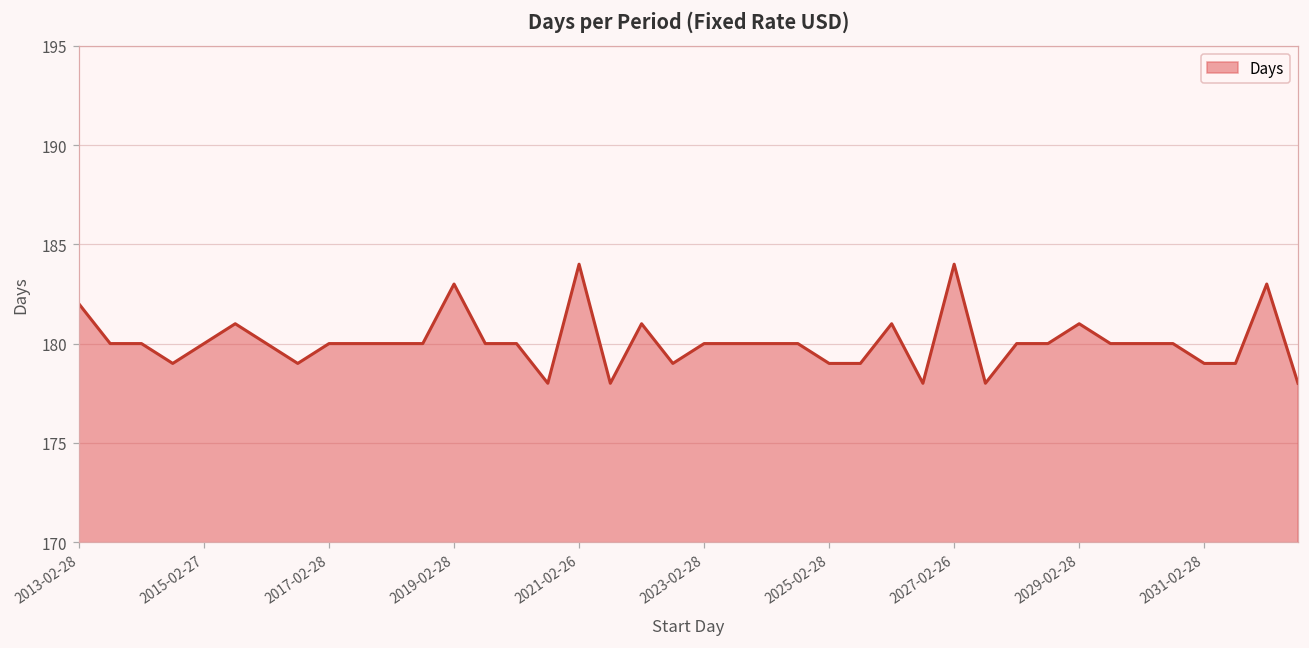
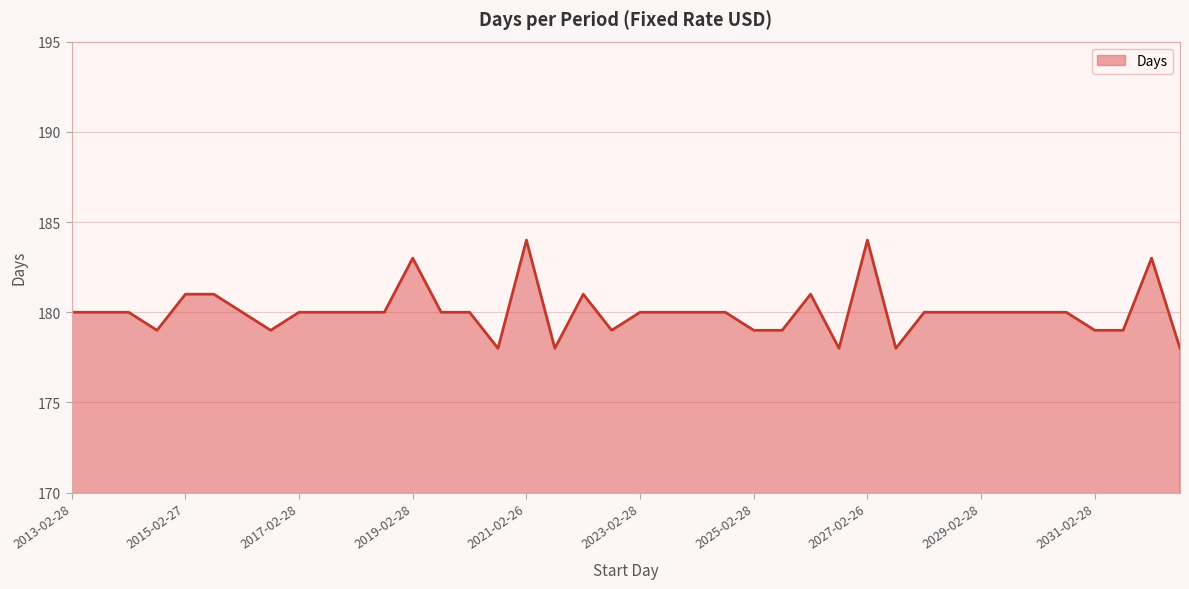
  {
-   "2013-02-28": 182,
-   "2015-02-27": 180,
+   "2013-02-28": 180,
+   "2015-02-27": 181,
    "2017-02-28": 180,
    "2019-02-28": 183,
    "2021-02-26": 184,
    "2023-02-28": 180,
    "2025-02-28": 179,
    "2027-02-26": 184,
-   "2029-02-28": 181,
+   "2029-02-28": 180,
    "2031-02-28": 179
  }
